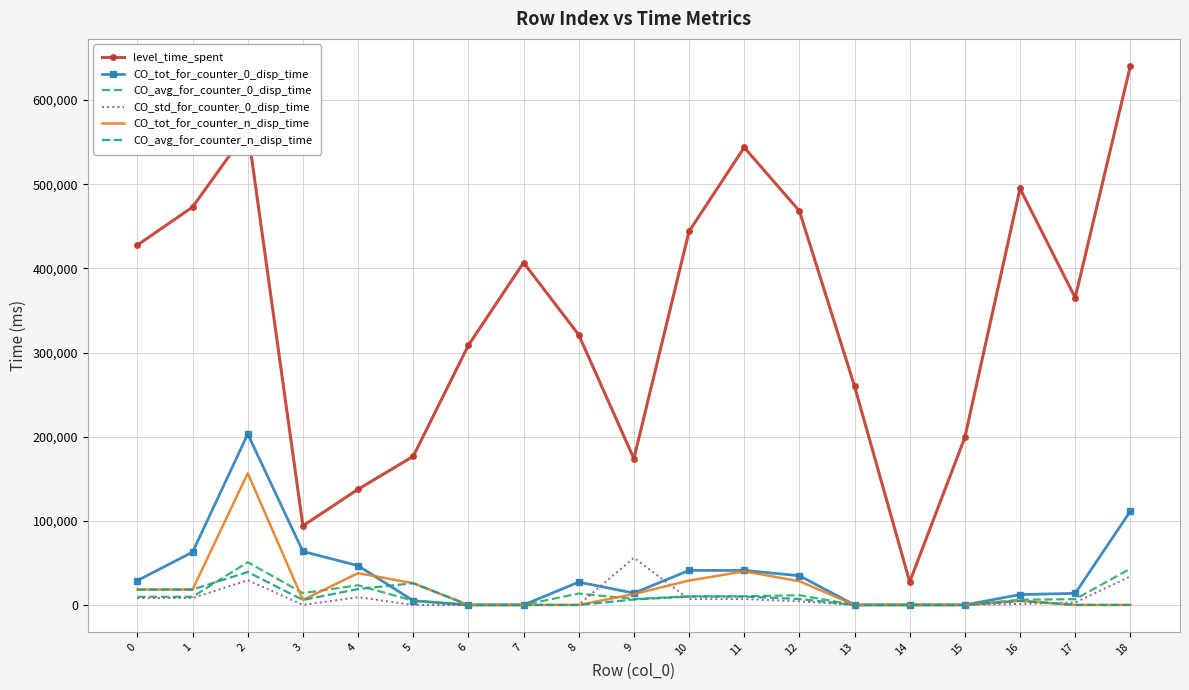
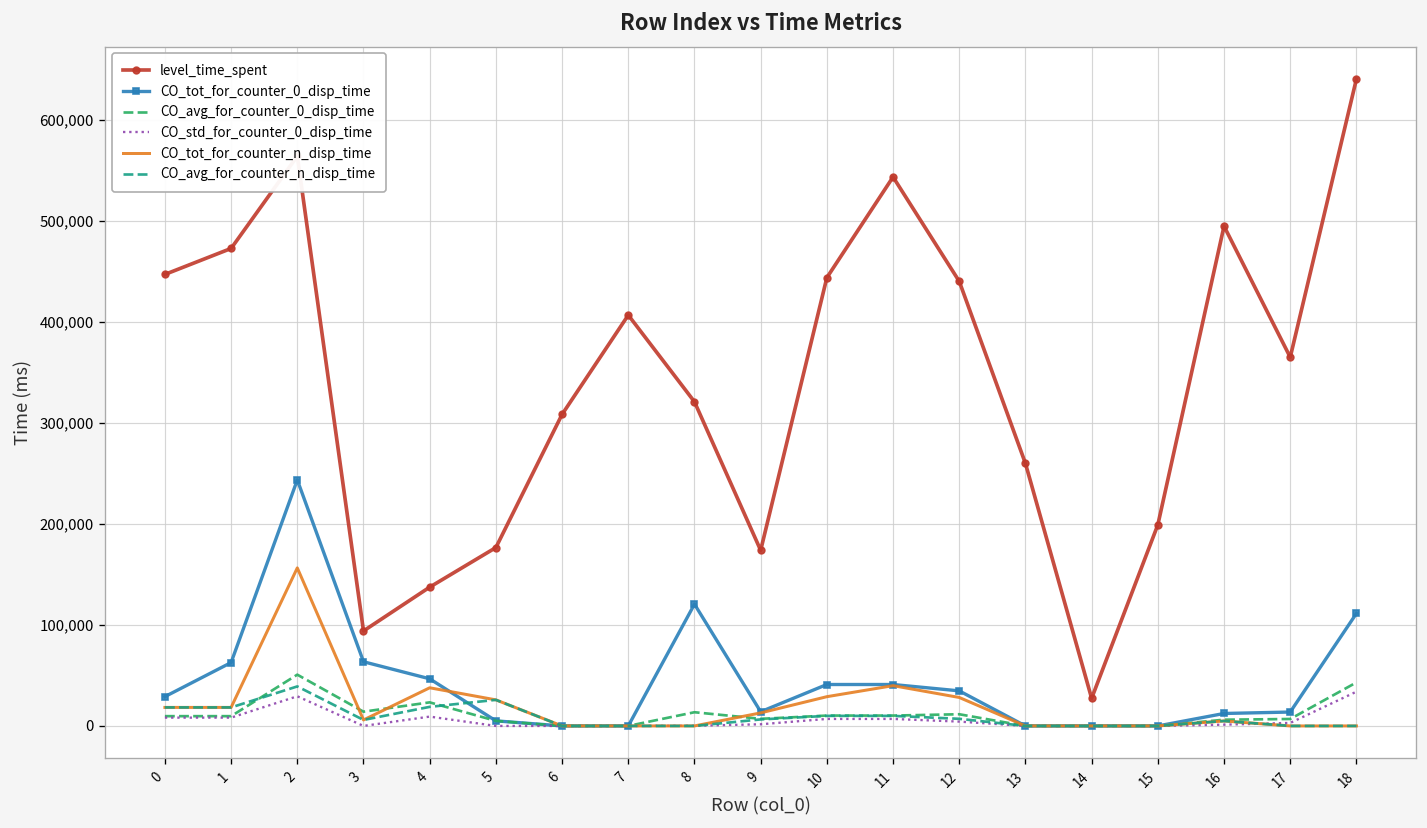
  {
    "level_time_spent": {
-     "0": "430,000",
+     "0": "450,000",
      "1": "470,000",
      "3": "90,000",
      "4": "140,000",
      "5": "180,000",
      "6": "310,000",
      "7": "410,000",
      "8": "320,000",
      "9": "170,000",
      "10": "440,000",
      "11": "540,000",
-     "12": "470,000",
+     "12": "440,000",
      "13": "260,000",
      "14": "30,000",
      "15": "200,000",
      "16": "490,000",
      "17": "370,000",
      "18": "640,000"
    },
    "CO_tot_for_counter_0_disp_time": {
      "0": "30,000",
      "1": "60,000",
-     "2": "200,000",
+     "2": "240,000",
      "3": "60,000",
      "4": "50,000",
-     "8": "30,000",
+     "8": "120,000",
      "10": "40,000",
      "12": "30,000",
      "16": "10,000",
      "17": "10,000",
      "18": "110,000"
    },
    "CO_std_for_counter_0_disp_time": {
      "2": "30,000",
      "3": "0",
      "4": "10,000",
      "5": "0",
-     "9": "60,000",
+     "9": "0",
      "16": "0",
      "18": "30,000"
    },
    "CO_tot_for_counter_n_disp_time": {
      "2": "160,000",
      "4": "40,000",
      "10": "30,000",
      "12": "30,000"
    }
  }
